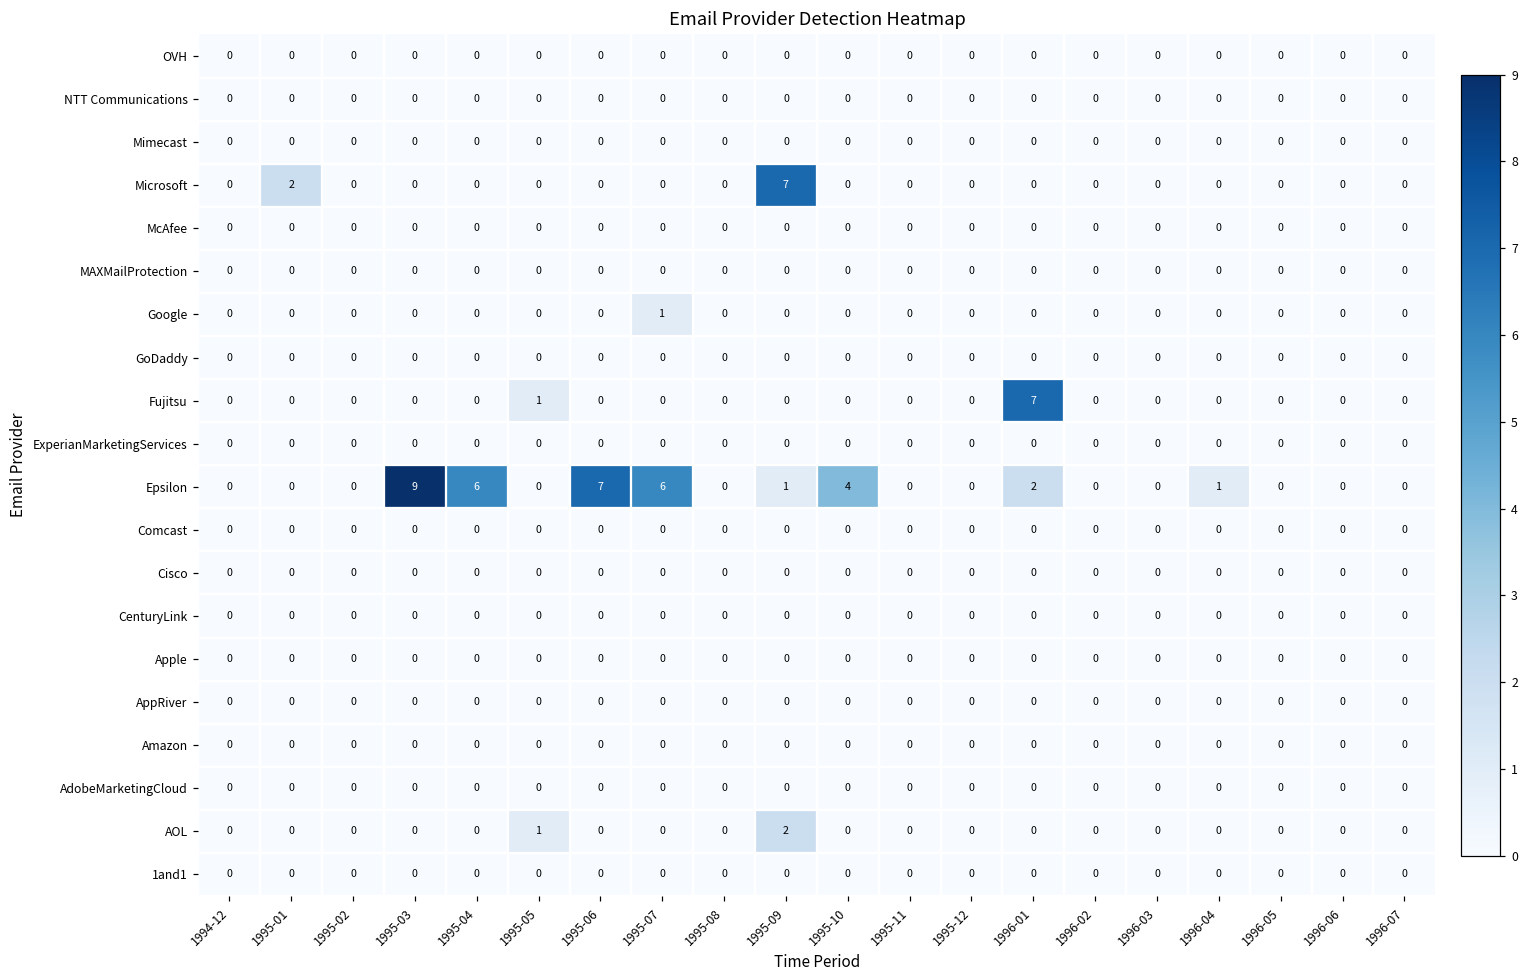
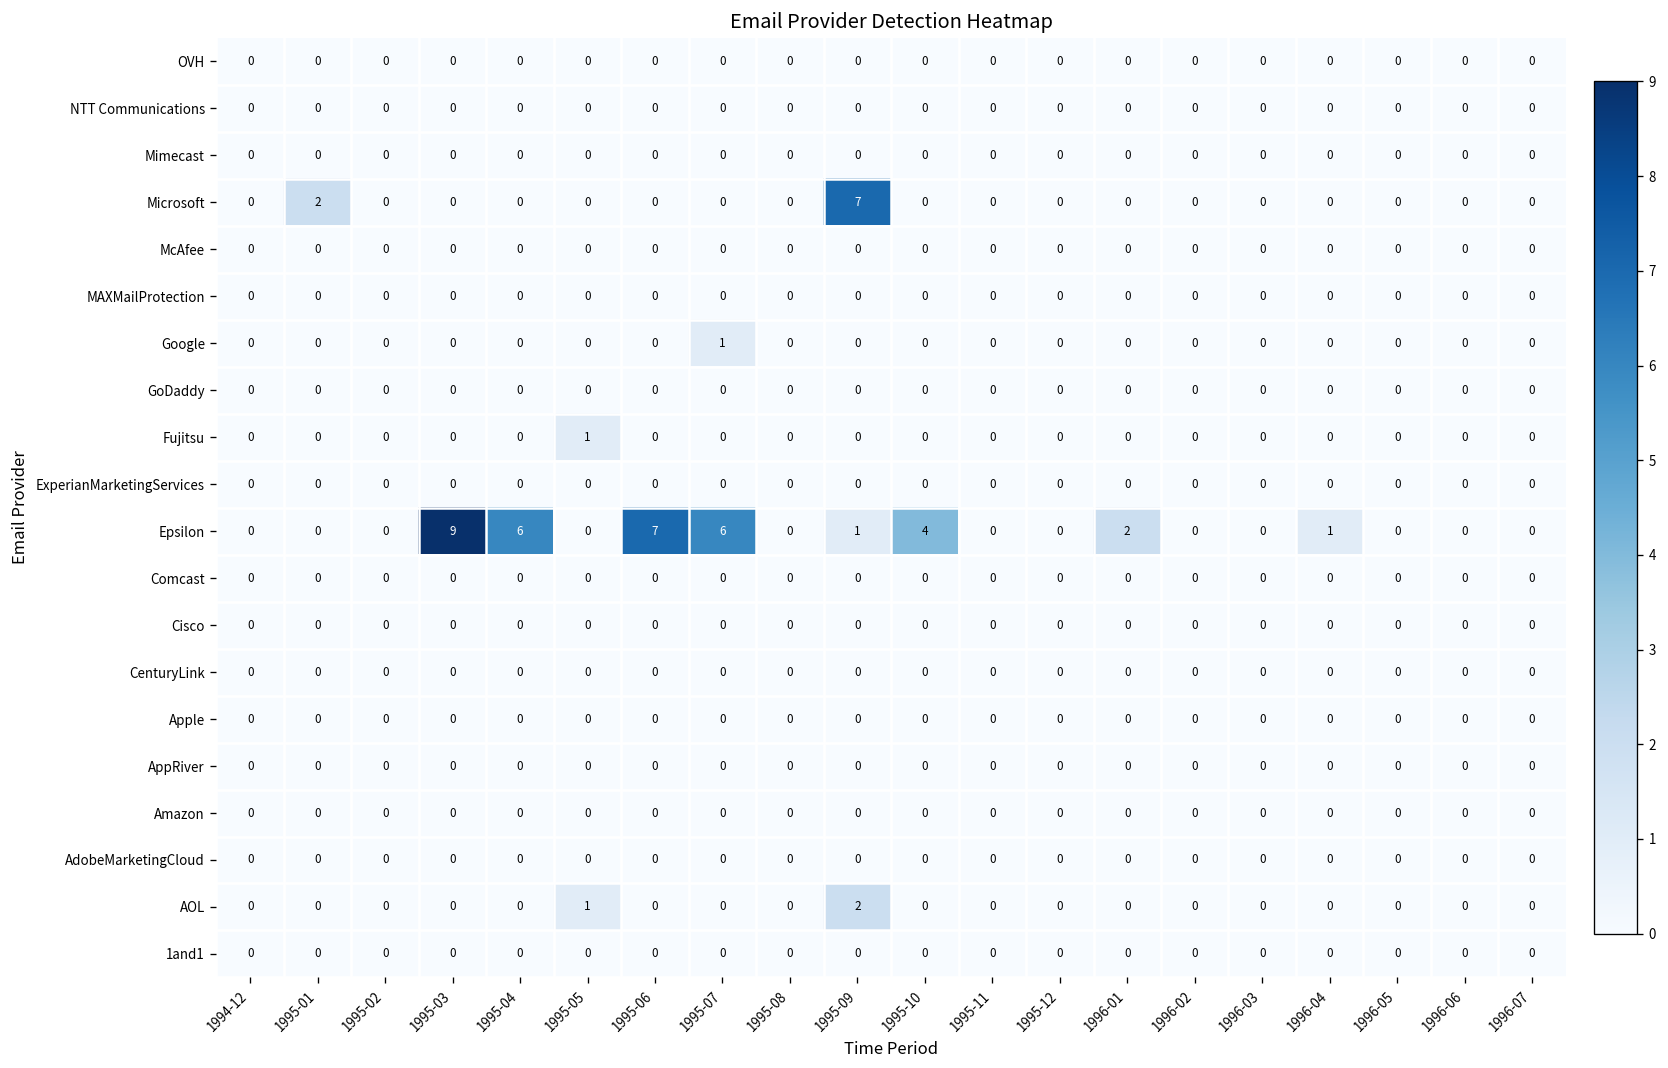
  {
    "Fujitsu": {
      "1994-12": 0,
      "1995-01": 0,
      "1995-02": 0,
      "1995-03": 0,
      "1995-04": 0,
      "1995-05": 1,
      "1995-06": 0,
      "1995-07": 0,
      "1995-08": 0,
      "1995-09": 0,
      "1995-10": 0,
      "1995-11": 0,
      "1995-12": 0,
-     "1996-01": 7,
+     "1996-01": 0,
      "1996-02": 0,
      "1996-03": 0,
      "1996-04": 0,
      "1996-05": 0,
      "1996-06": 0,
      "1996-07": 0
    }
  }
